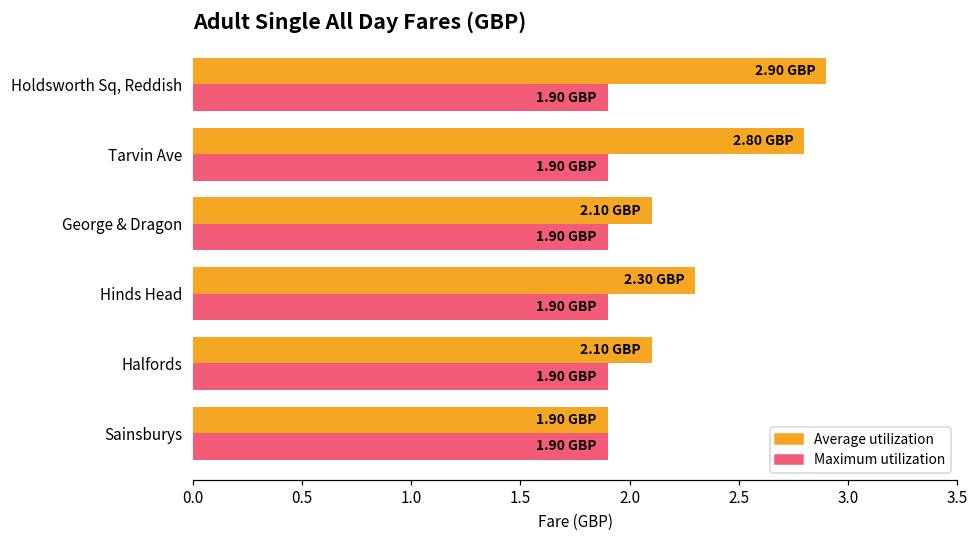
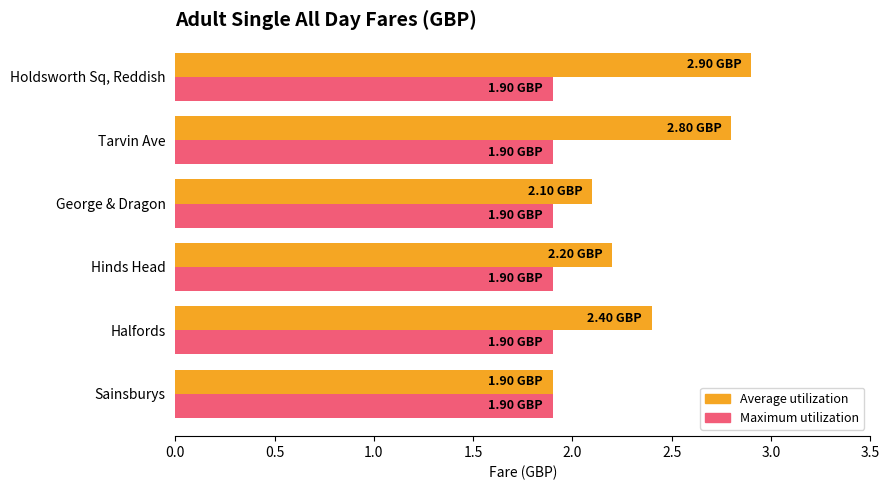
  {
    "Average utilization": {
      "Holdsworth Sq, Reddish": 2.90,
      "Tarvin Ave": 2.80,
      "George & Dragon": 2.10,
-     "Hinds Head": 2.30,
-     "Halfords": 2.10,
+     "Hinds Head": 2.20,
+     "Halfords": 2.40,
      "Sainsburys": 1.90
    },
    "Maximum utilization": {
      "Holdsworth Sq, Reddish": 1.90,
      "Tarvin Ave": 1.90,
      "George & Dragon": 1.90,
      "Hinds Head": 1.90,
      "Halfords": 1.90,
      "Sainsburys": 1.90
    }
  }
